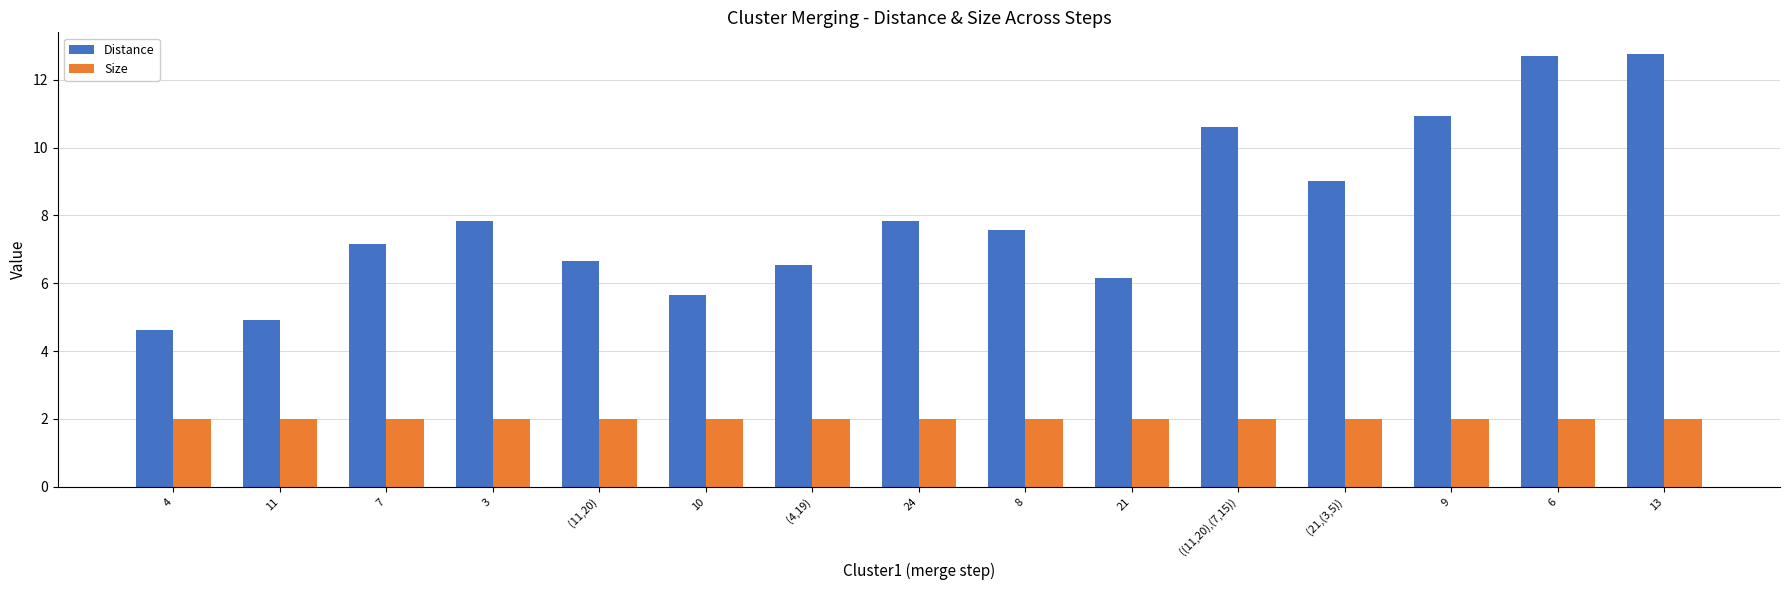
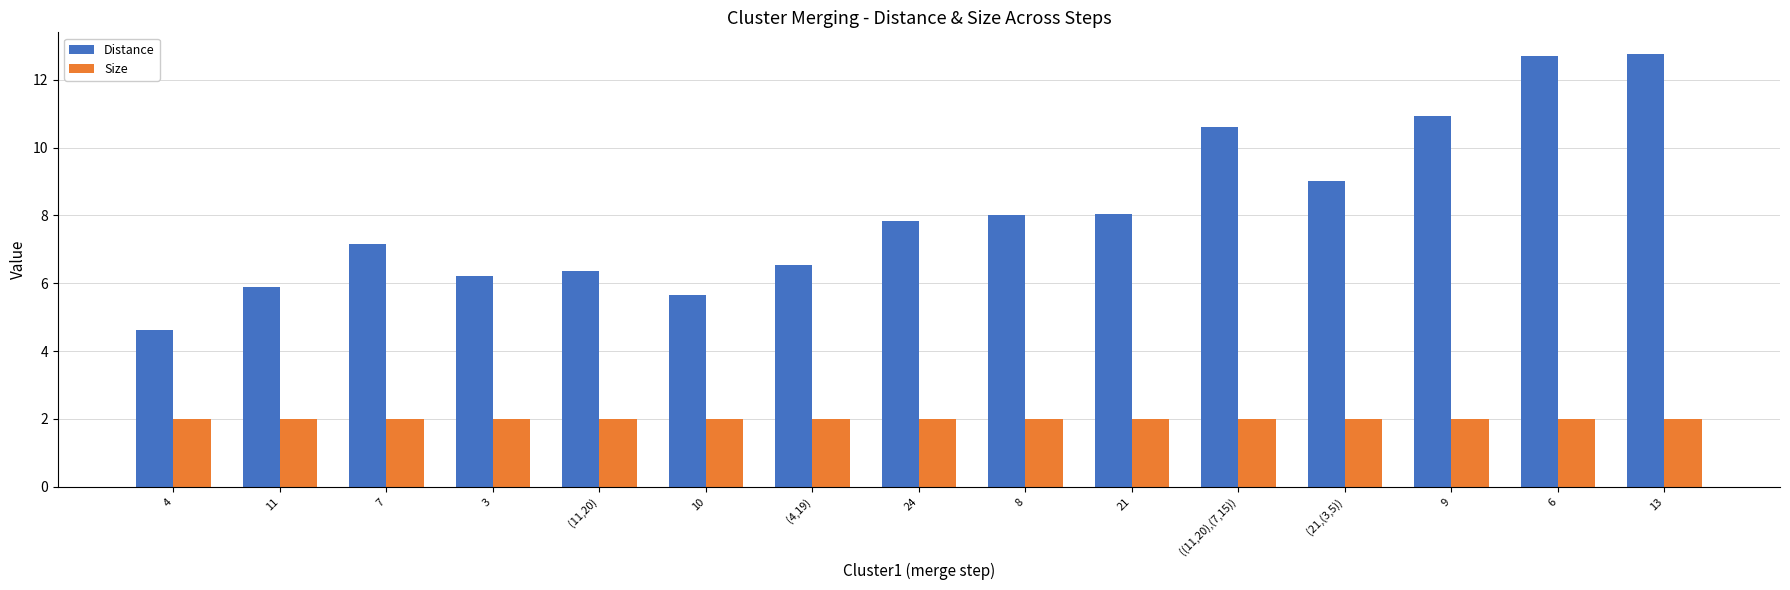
  {
    "Distance": {
      "4": 4.6,
-     "11": 4.9,
+     "11": 5.9,
      "7": 7.2,
-     "3": 7.8,
-     "(11,20)": 6.7,
+     "3": 6.2,
+     "(11,20)": 6.4,
      "10": 5.6,
      "(4,19)": 6.5,
      "24": 7.8,
-     "8": 7.6,
-     "21": 6.2,
+     "8": 8.0,
+     "21": 8.0,
      "((11,20),(7,15))": 10.6,
      "(21,(3,5))": 9.0,
      "9": 10.9,
      "6": 12.7,
      "13": 12.8
    },
    "Size": {
      "4": 2.0,
      "11": 2.0,
      "7": 2.0,
      "3": 2.0,
      "(11,20)": 2.0,
      "10": 2.0,
      "(4,19)": 2.0,
      "24": 2.0,
      "8": 2.0,
      "21": 2.0,
      "((11,20),(7,15))": 2.0,
      "(21,(3,5))": 2.0,
      "9": 2.0,
      "6": 2.0,
      "13": 2.0
    }
  }
